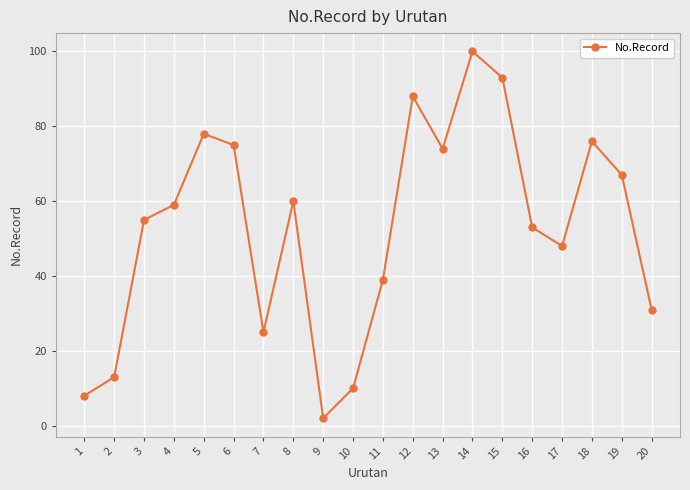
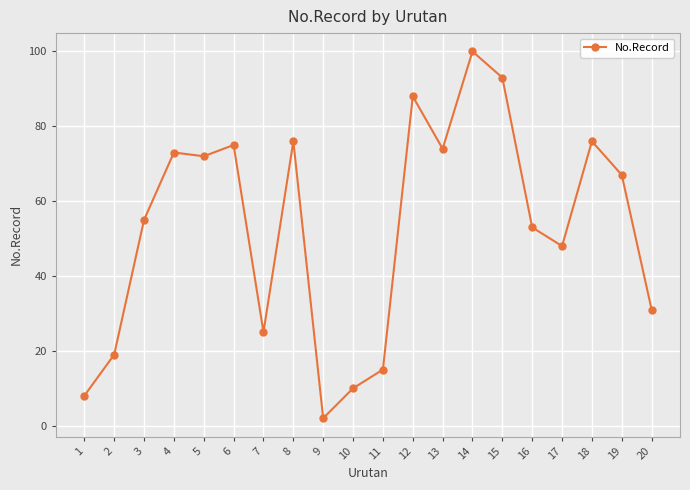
  {
    "1": 8,
-   "2": 13,
+   "2": 19,
    "3": 55,
-   "4": 59,
-   "5": 78,
+   "4": 73,
+   "5": 72,
    "6": 75,
    "7": 25,
-   "8": 60,
+   "8": 76,
    "9": 2,
    "10": 10,
-   "11": 39,
+   "11": 15,
    "12": 88,
    "13": 74,
    "14": 100,
    "15": 93,
    "16": 53,
    "17": 48,
    "18": 76,
    "19": 67,
    "20": 31
  }
